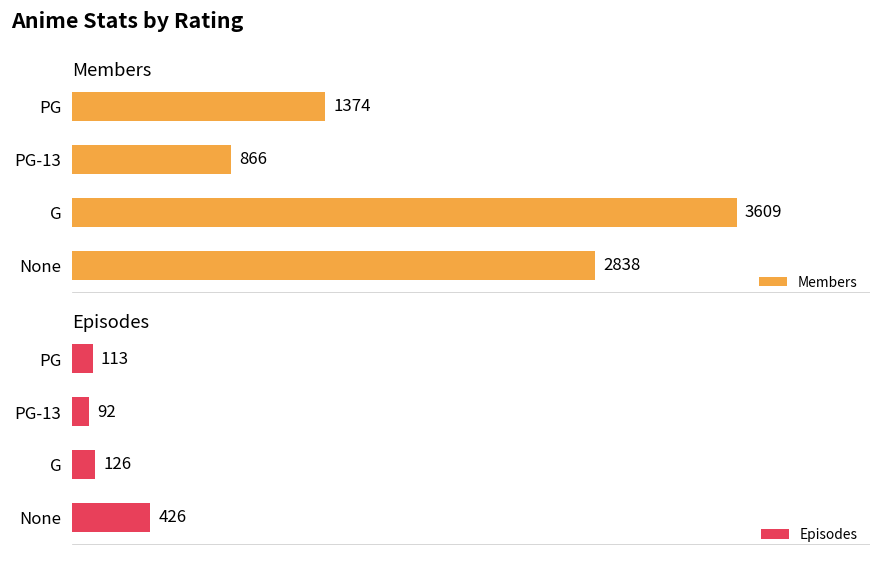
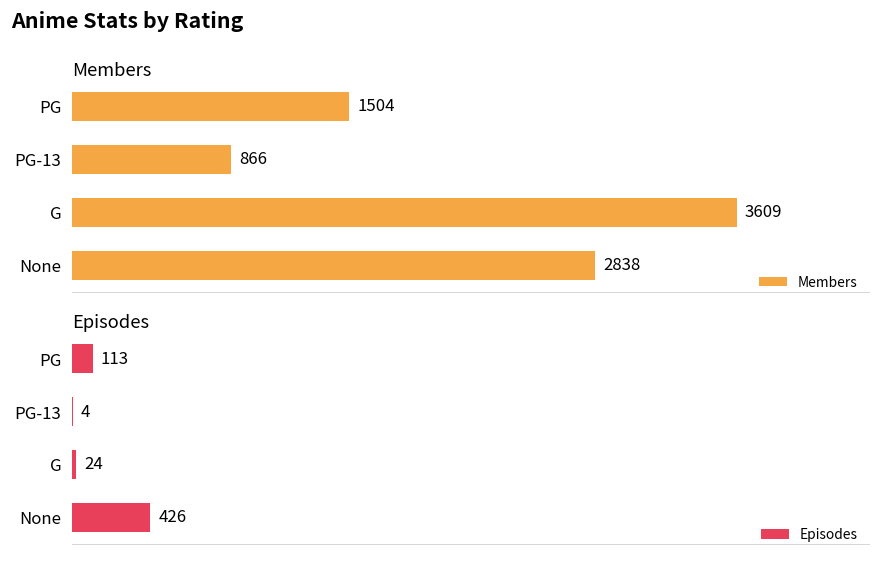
  {
    "Members": {
-     "PG": 1374,
+     "PG": 1504,
      "PG-13": 866,
      "G": 3609,
      "None": 2838
    },
    "Episodes": {
      "PG": 113,
-     "PG-13": 92,
-     "G": 126,
+     "PG-13": 4,
+     "G": 24,
      "None": 426
    }
  }
